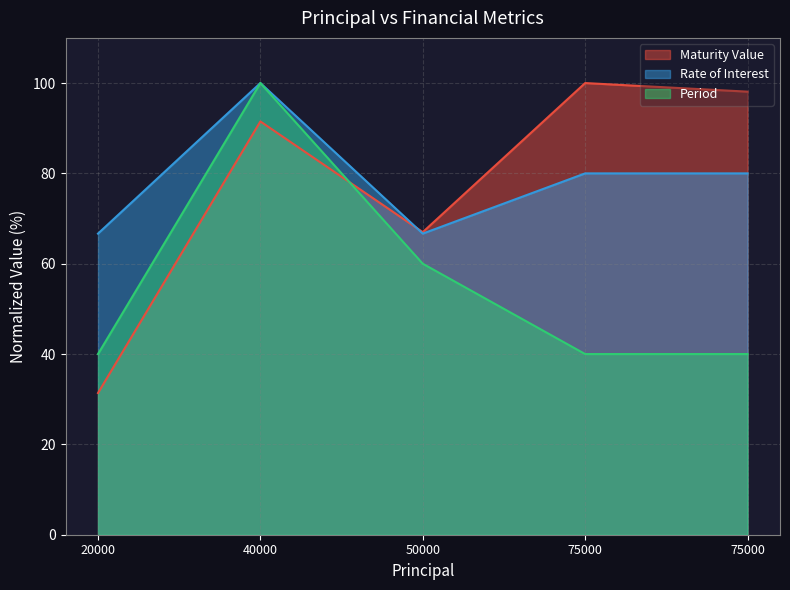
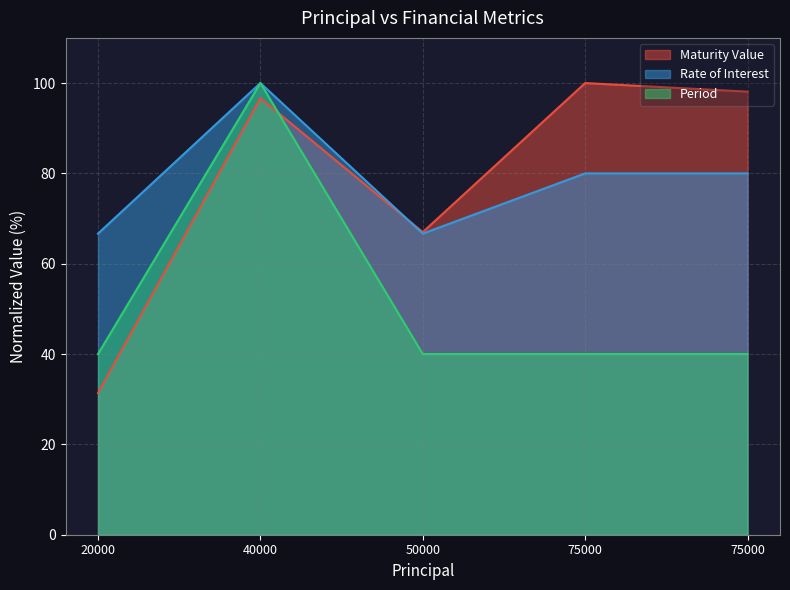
  {
    "Maturity Value": {
      "20000": 31,
-     "40000": 92
+     "40000": 97
    },
    "Rate of Interest": {
      "20000": 67
    },
    "Period": {
      "20000": 40,
-     "50000": 60
+     "50000": 40
    }
  }
